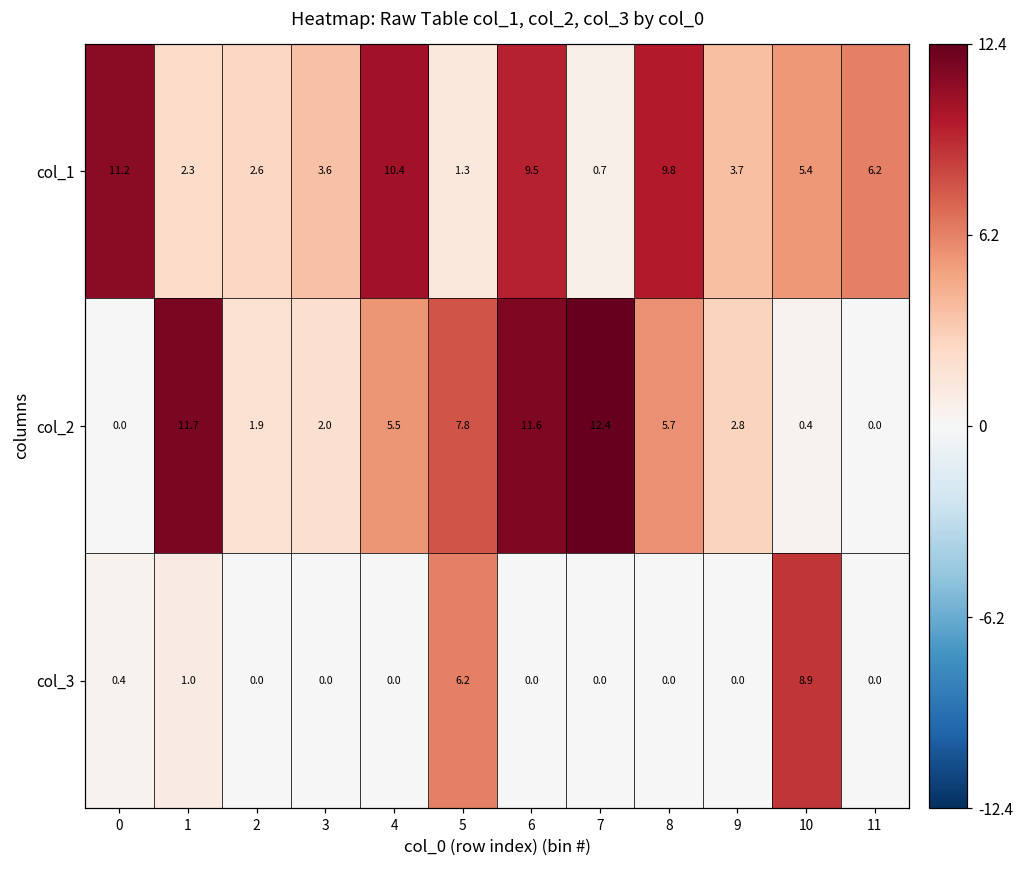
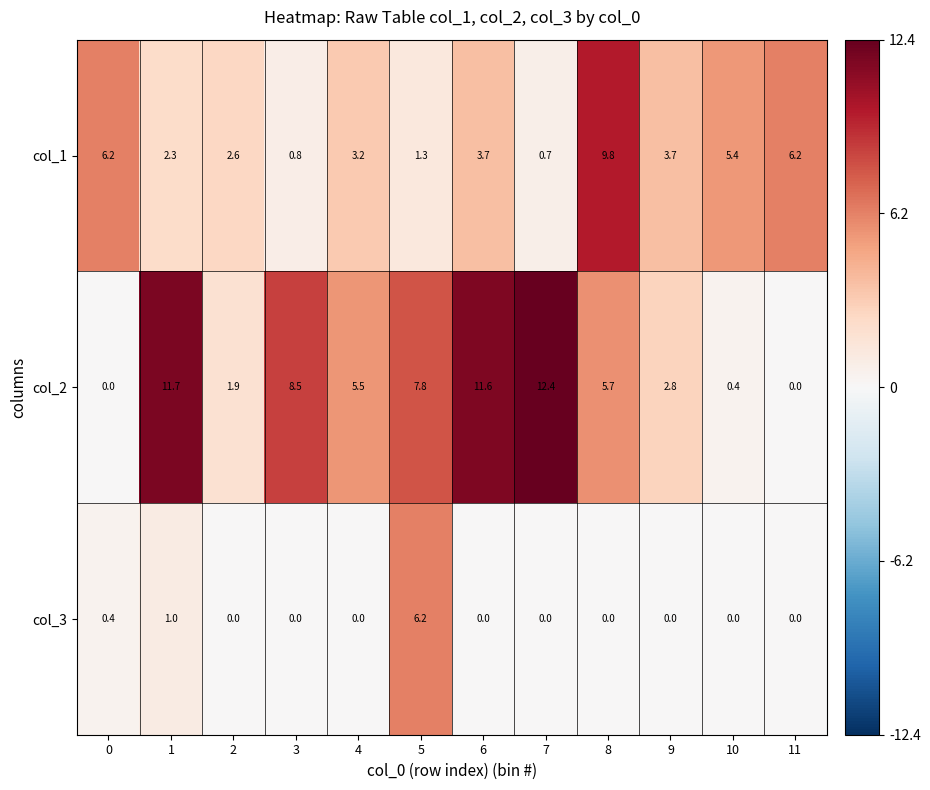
  {
    "col_1": {
-     "0": 11.2,
+     "0": 6.2,
      "1": 2.3,
      "2": 2.6,
-     "3": 3.6,
-     "4": 10.4,
+     "3": 0.8,
+     "4": 3.2,
      "5": 1.3,
-     "6": 9.5,
+     "6": 3.7,
      "7": 0.7,
      "8": 9.8,
      "9": 3.7,
      "10": 5.4,
      "11": 6.2
    },
    "col_2": {
      "0": 0.0,
      "1": 11.7,
      "2": 1.9,
-     "3": 2.0,
+     "3": 8.5,
      "4": 5.5,
      "5": 7.8,
      "6": 11.6,
      "7": 12.4,
      "8": 5.7,
      "9": 2.8,
      "10": 0.4,
      "11": 0.0
    },
    "col_3": {
      "0": 0.4,
      "1": 1.0,
      "2": 0.0,
      "3": 0.0,
      "4": 0.0,
      "5": 6.2,
      "6": 0.0,
      "7": 0.0,
      "8": 0.0,
      "9": 0.0,
-     "10": 8.9,
+     "10": 0.0,
      "11": 0.0
    }
  }
